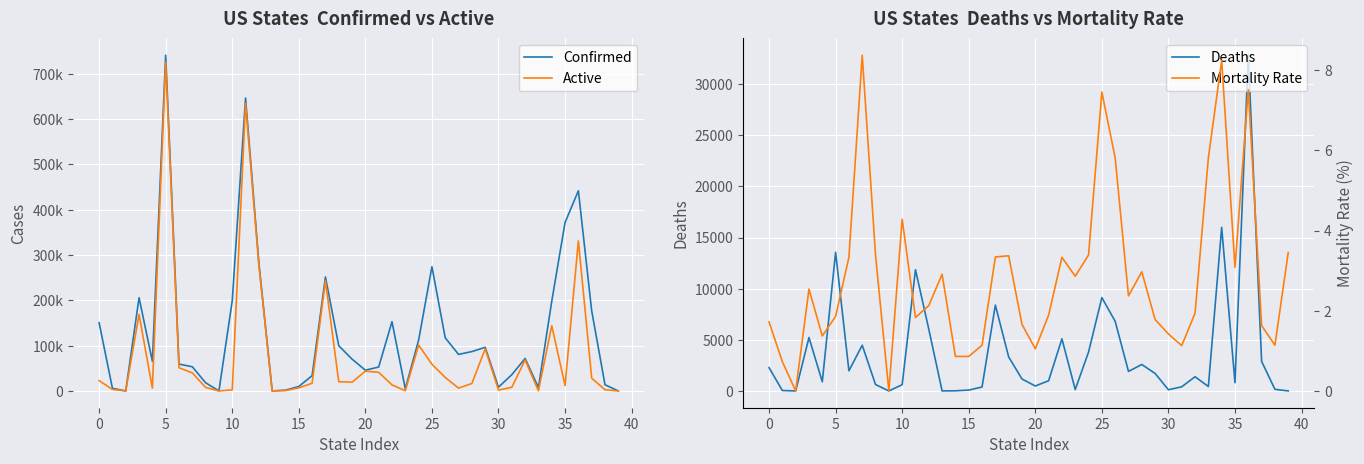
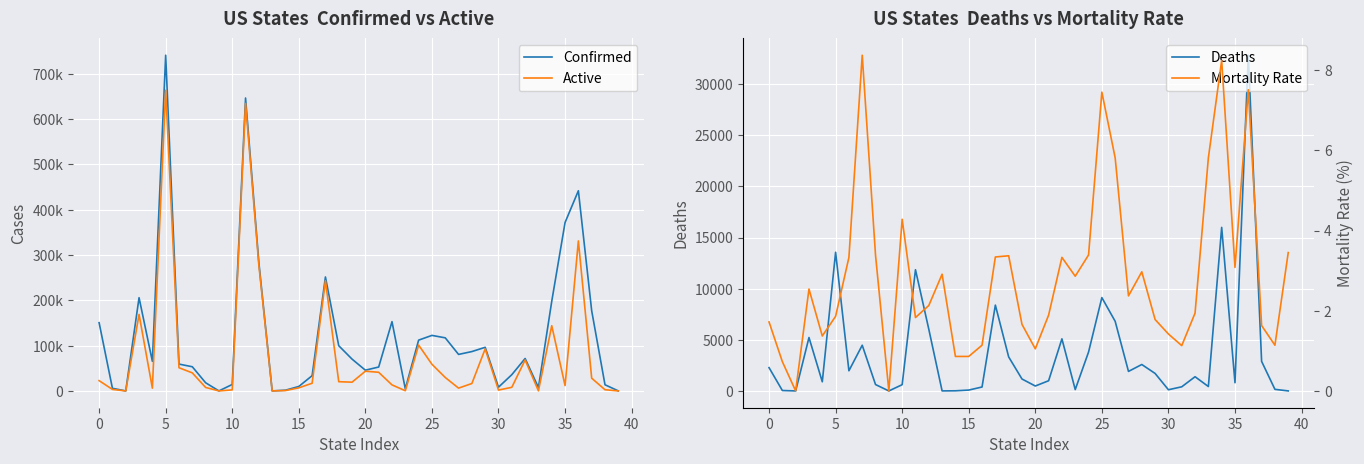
  {
    "US States Confirmed vs Active": {
      "Confirmed": {
        "0": 150000,
        "5": 740000,
-       "10": 200000,
-       "25": 270000,
+       "10": 10000,
+       "25": 120000,
        "30": 10000,
        "35": 370000
      },
      "Active": {
        "0": 20000,
-       "5": 730000,
+       "5": 660000,
        "10": 0,
        "25": 60000,
        "30": 0,
        "35": 10000
      }
    }
  }
